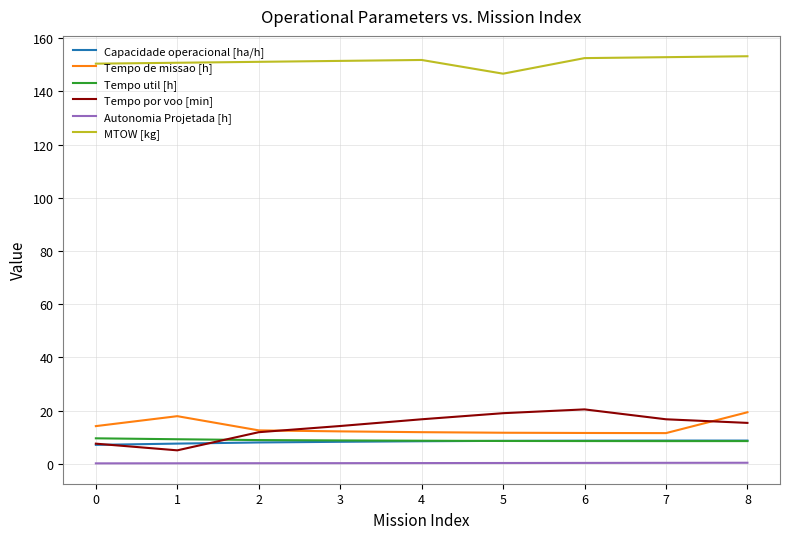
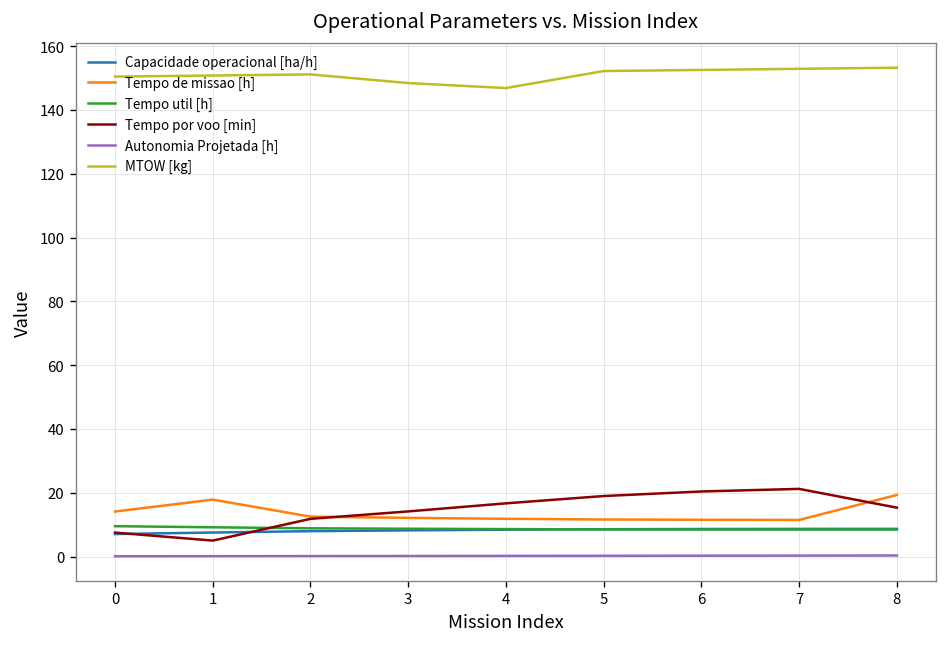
  {
    "Capacidade operacional [ha/h]": {
      "1": 8
    },
    "Tempo de missao [h]": {
      "0": 14,
      "1": 18,
      "3": 12,
      "4": 12,
      "5": 12,
      "6": 12,
      "7": 12,
      "8": 19
    },
    "Tempo util [h]": {
      "0": 10,
      "1": 9
    },
    "Tempo por voo [min]": {
      "1": 5,
      "3": 14,
      "4": 17,
      "5": 19,
      "6": 20,
-     "7": 17,
+     "7": 21,
      "8": 15
    },
    "Autonomia Projetada [h]": {
      "0": 0,
      "1": 0,
      "2": 0,
      "3": 0,
      "4": 0,
      "5": 0,
      "6": 0,
      "7": 0,
      "8": 0
    },
    "MTOW [kg]": {
      "0": 150,
      "1": 151,
      "2": 151,
-     "3": 151,
-     "4": 152,
-     "5": 147,
+     "3": 148,
+     "4": 147,
+     "5": 152,
      "6": 153,
      "7": 153,
      "8": 153
    }
  }
